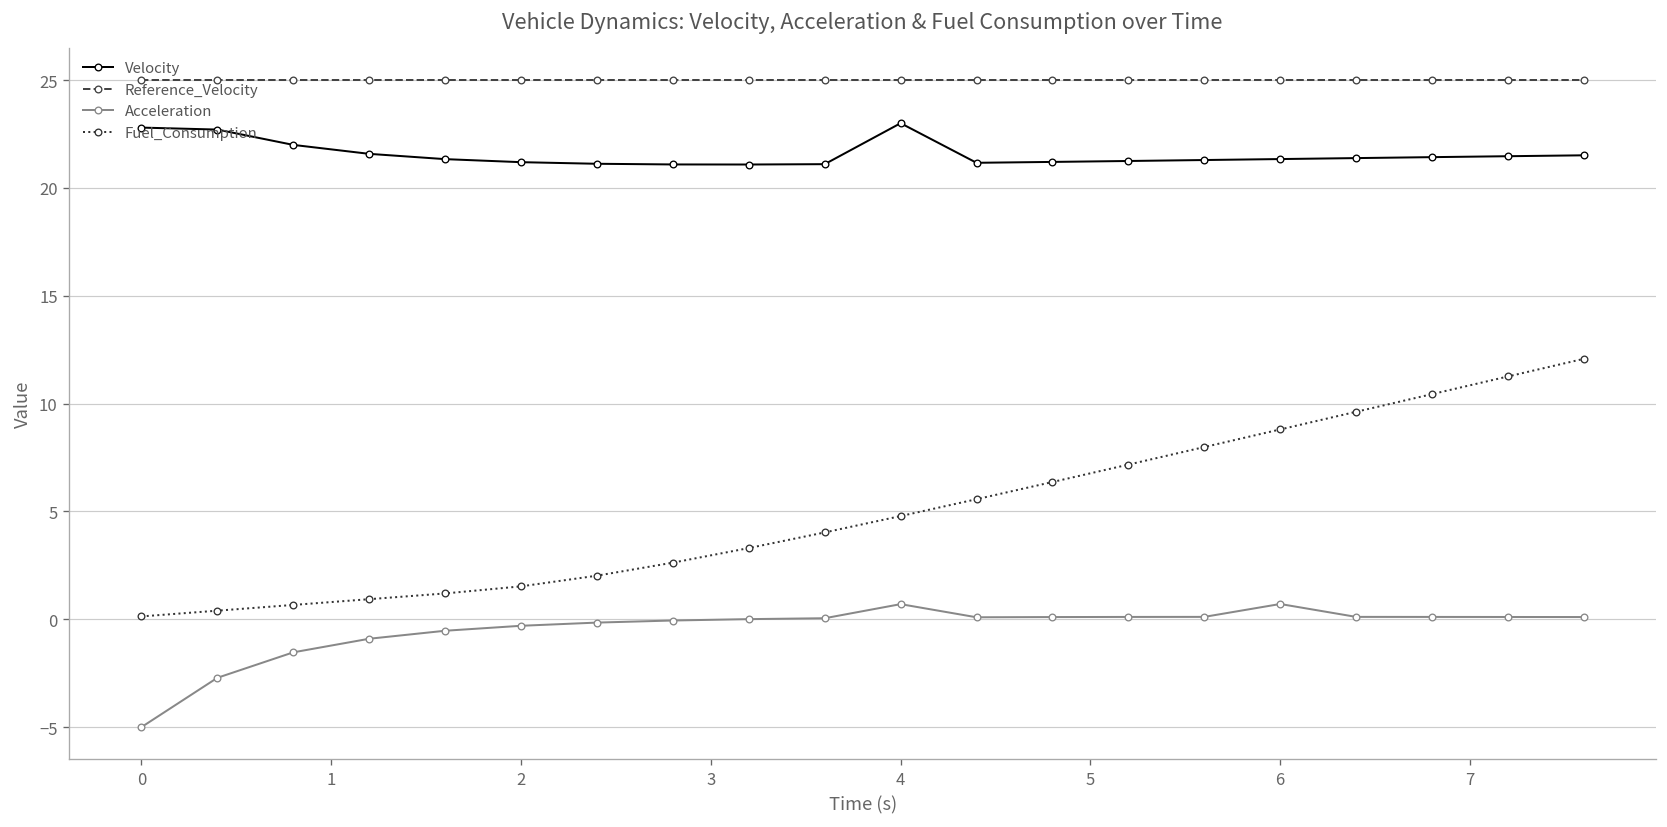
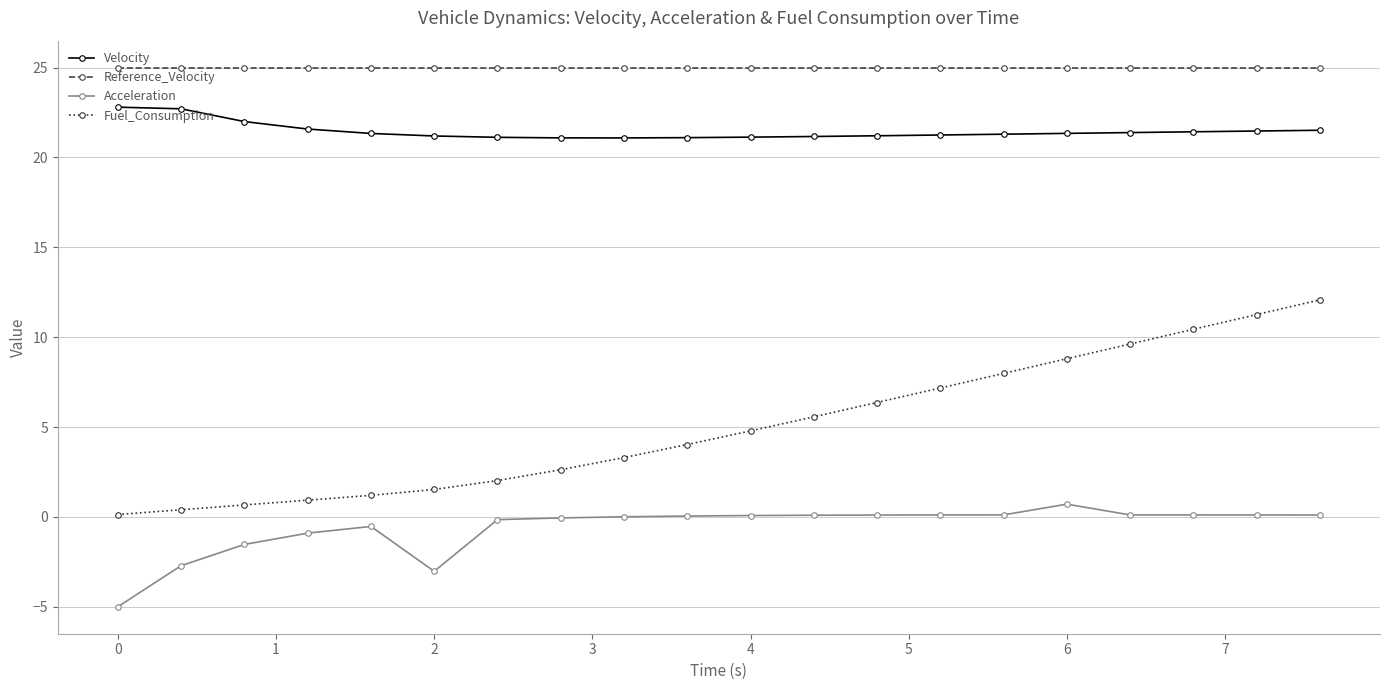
  {
    "Velocity": {
      "0": 22.8,
      "2": 21.2,
-     "4": 23.0,
+     "4": 21.1,
      "6": 21.3
    },
    "Acceleration": {
      "0": -5.0,
-     "2": -0.3,
-     "4": 0.7,
+     "2": -3.0,
+     "4": 0.1,
      "6": 0.7
    }
  }
